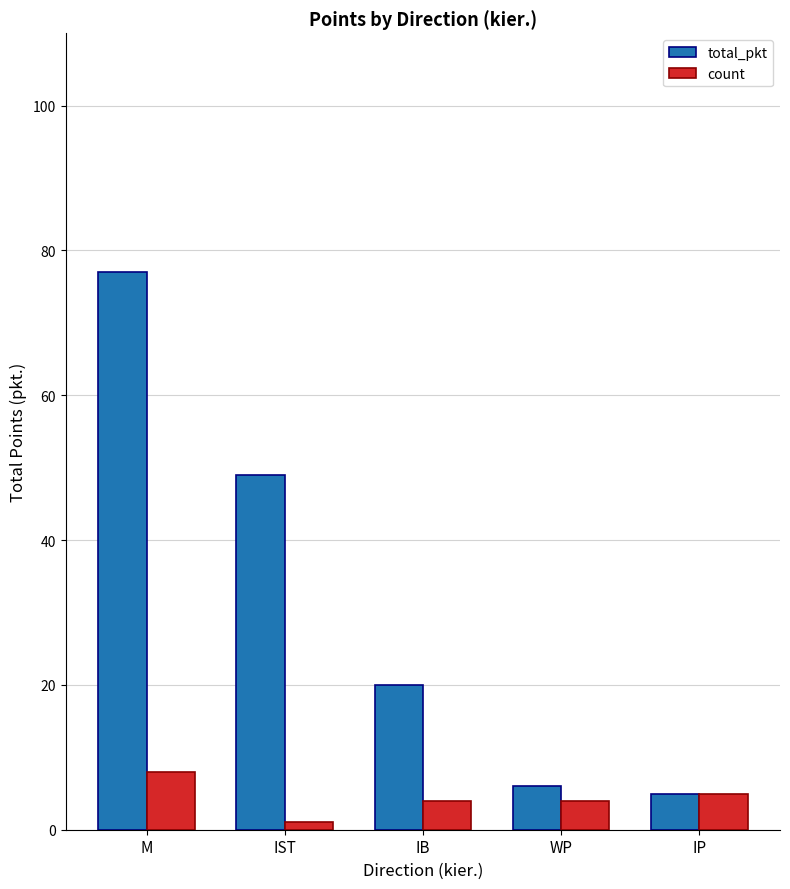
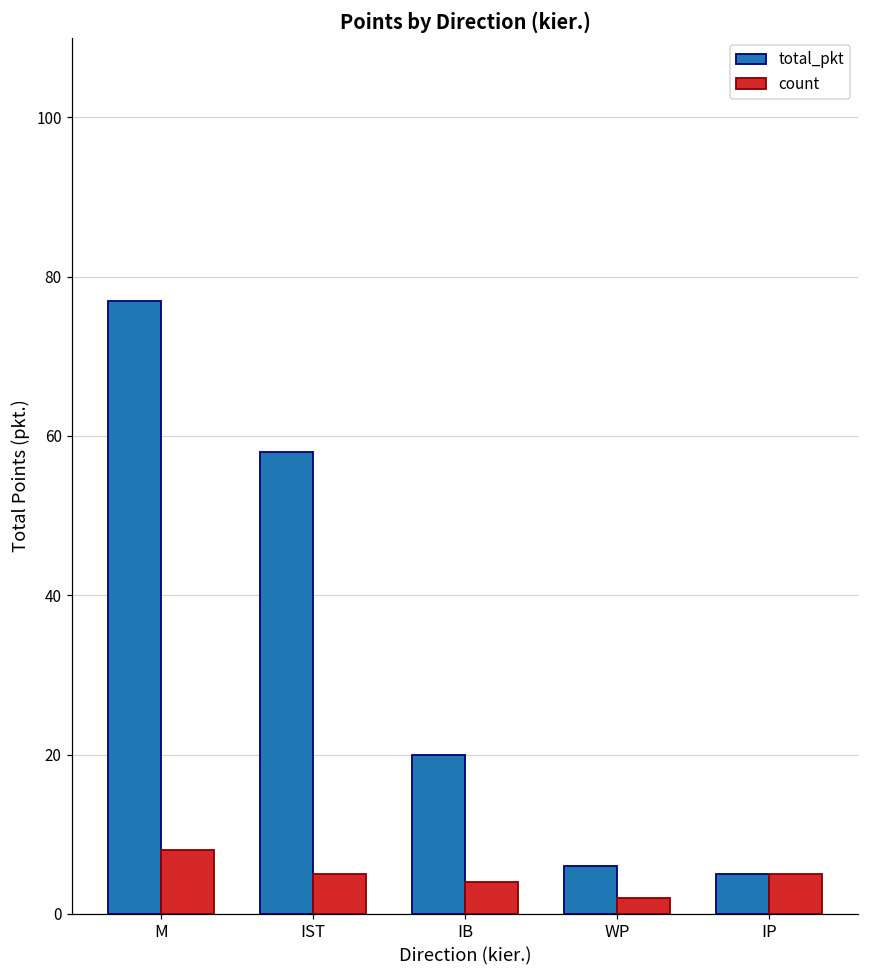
  {
    "total_pkt": {
      "M": 77,
-     "IST": 49,
+     "IST": 58,
      "IB": 20,
      "WP": 6,
      "IP": 5
    },
    "count": {
      "M": 8,
-     "IST": 1,
+     "IST": 5,
      "IB": 4,
-     "WP": 4,
+     "WP": 2,
      "IP": 5
    }
  }
